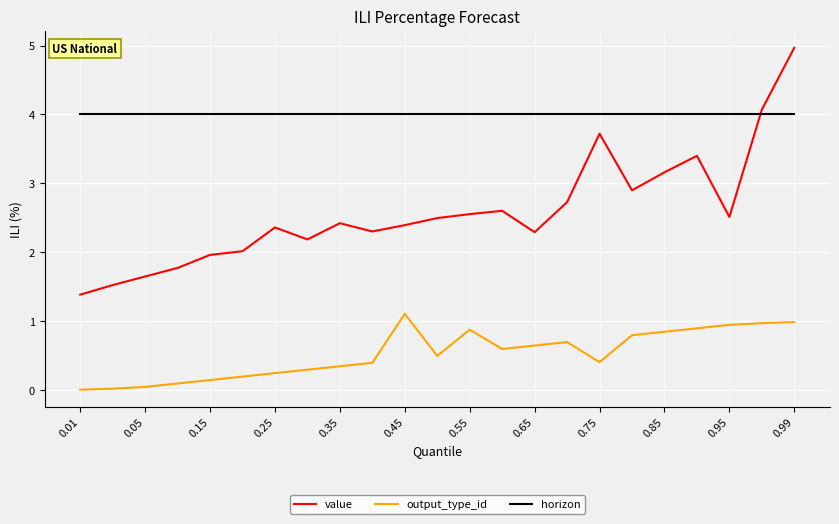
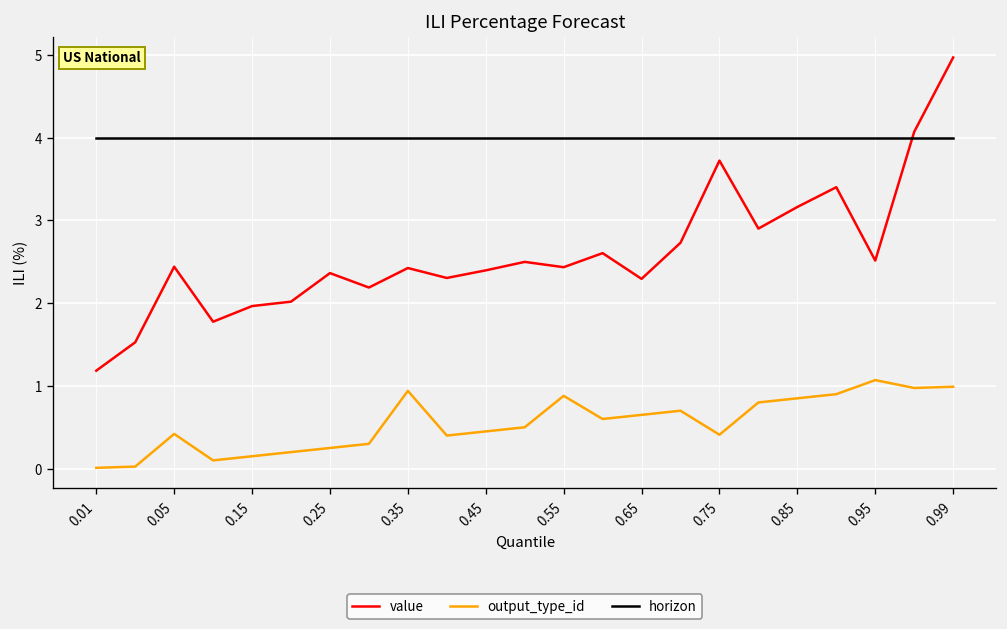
  {
    "value": {
-     "0.01": 1.4,
-     "0.05": 1.7,
+     "0.01": 1.2,
+     "0.05": 2.4,
      "0.15": 2.0,
      "0.25": 2.4,
      "0.35": 2.4,
      "0.45": 2.4,
-     "0.55": 2.6,
+     "0.55": 2.4,
      "0.65": 2.3,
      "0.75": 3.7,
      "0.85": 3.2,
      "0.95": 2.5,
      "0.99": 5.0
    },
    "output_type_id": {
      "0.01": 0.0,
-     "0.05": 0.1,
+     "0.05": 0.4,
      "0.15": 0.2,
      "0.25": 0.3,
-     "0.35": 0.4,
-     "0.45": 1.1,
+     "0.35": 0.9,
+     "0.45": 0.5,
      "0.55": 0.9,
      "0.65": 0.7,
      "0.75": 0.4,
      "0.85": 0.9,
-     "0.95": 1.0,
+     "0.95": 1.1,
      "0.99": 1.0
    },
    "horizon": {
      "0.01": 4.0,
      "0.05": 4.0,
      "0.15": 4.0,
      "0.25": 4.0,
      "0.35": 4.0,
      "0.45": 4.0,
      "0.55": 4.0,
      "0.65": 4.0,
      "0.75": 4.0,
      "0.85": 4.0,
      "0.95": 4.0,
      "0.99": 4.0
    }
  }
